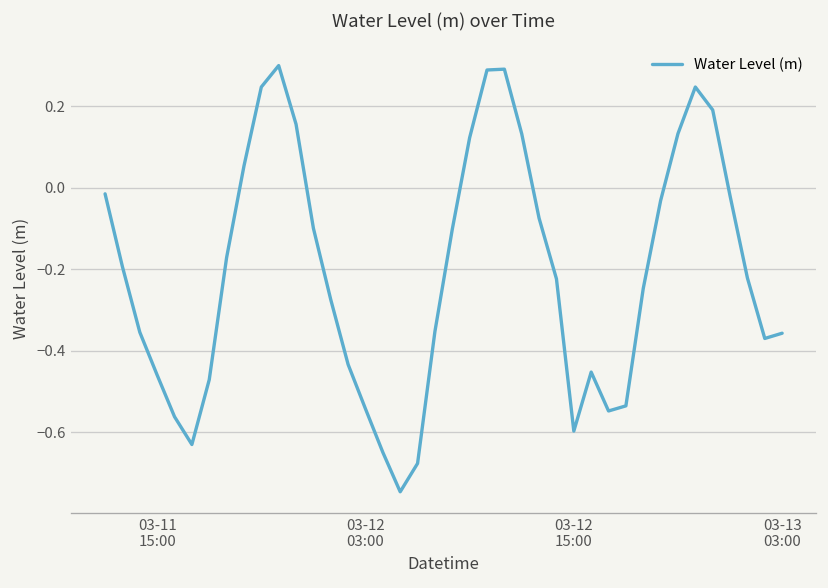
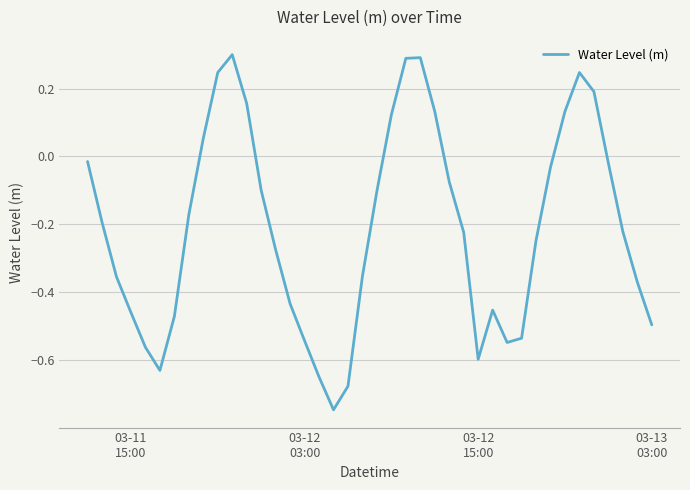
  {
    "03-11 15:00": -0.46,
    "03-12 03:00": -0.54,
    "03-12 15:00": -0.60,
-   "03-13 03:00": -0.36
+   "03-13 03:00": -0.50
  }
